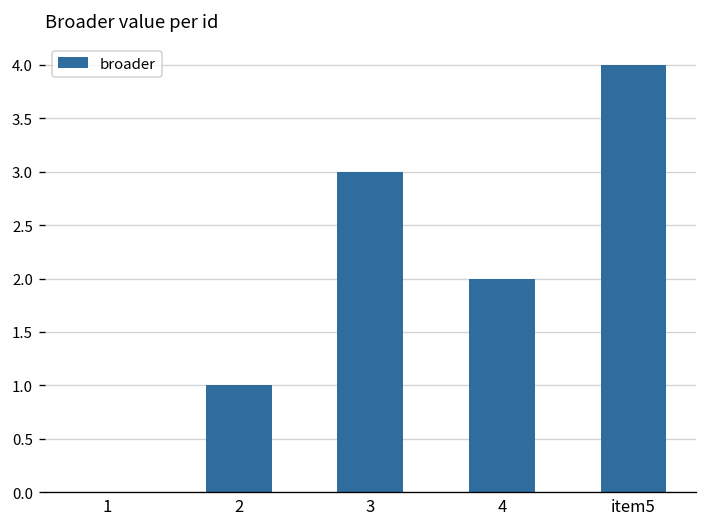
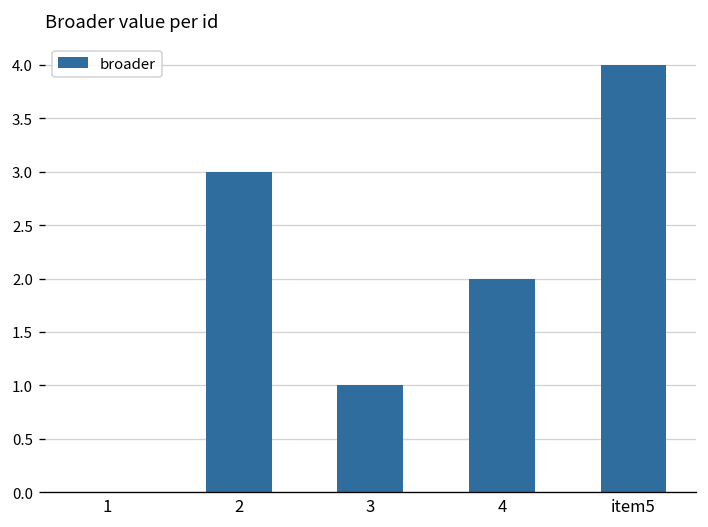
  {
    "1": 0,
-   "2": 1,
-   "3": 3,
+   "2": 3,
+   "3": 1,
    "4": 2,
    "item5": 4
  }
